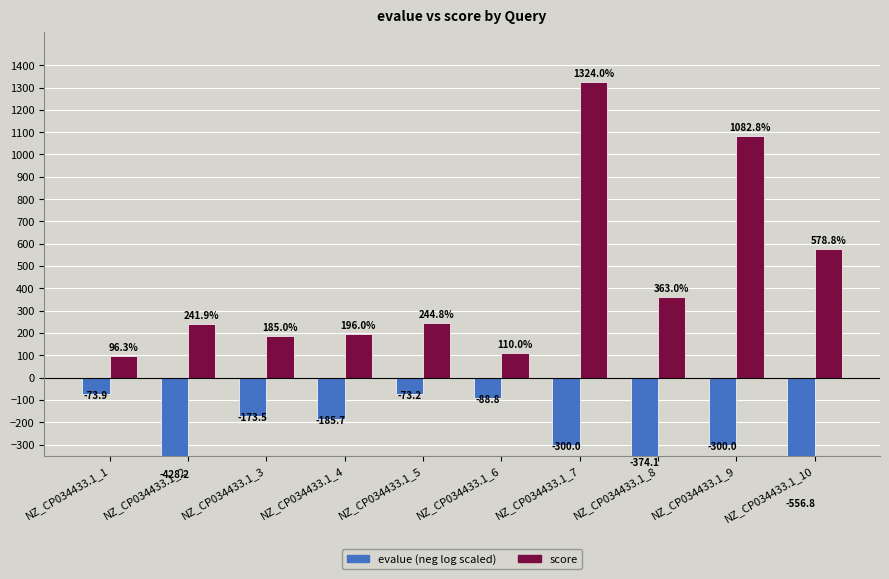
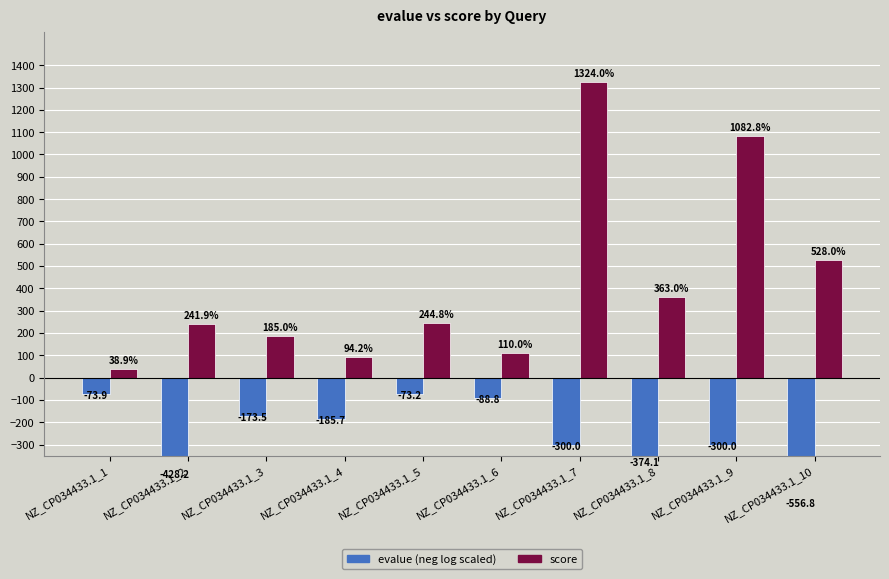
  {
    "evalue (neg log scaled)": {
      "NZ_CP034433.1_1": "-73.9",
      "NZ_CP034433.1_3": "-173.5",
      "NZ_CP034433.1_4": "-185.7",
      "NZ_CP034433.1_5": "-73.2",
      "NZ_CP034433.1_6": "-88.8",
      "NZ_CP034433.1_7": "-300.0",
      "NZ_CP034433.1_9": "-300.0"
    },
    "score": {
-     "NZ_CP034433.1_1": "96.3%",
+     "NZ_CP034433.1_1": "38.9%",
      "NZ_CP034433.1_2": "241.9%",
      "NZ_CP034433.1_3": "185.0%",
-     "NZ_CP034433.1_4": "196.0%",
+     "NZ_CP034433.1_4": "94.2%",
      "NZ_CP034433.1_5": "244.8%",
      "NZ_CP034433.1_6": "110.0%",
      "NZ_CP034433.1_7": "1324.0%",
      "NZ_CP034433.1_8": "363.0%",
      "NZ_CP034433.1_9": "1082.8%",
-     "NZ_CP034433.1_10": "578.8%"
+     "NZ_CP034433.1_10": "528.0%"
    }
  }
